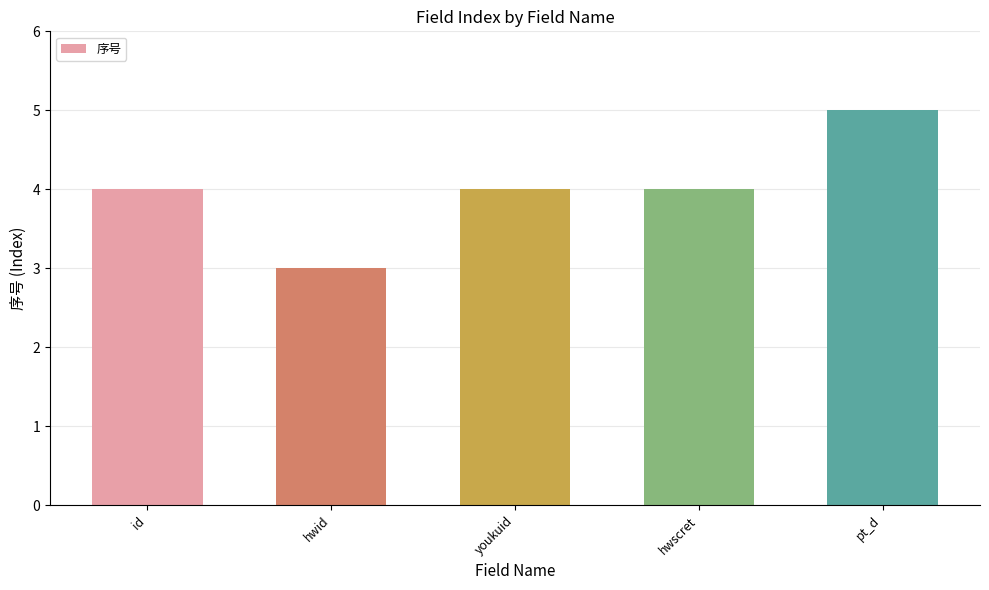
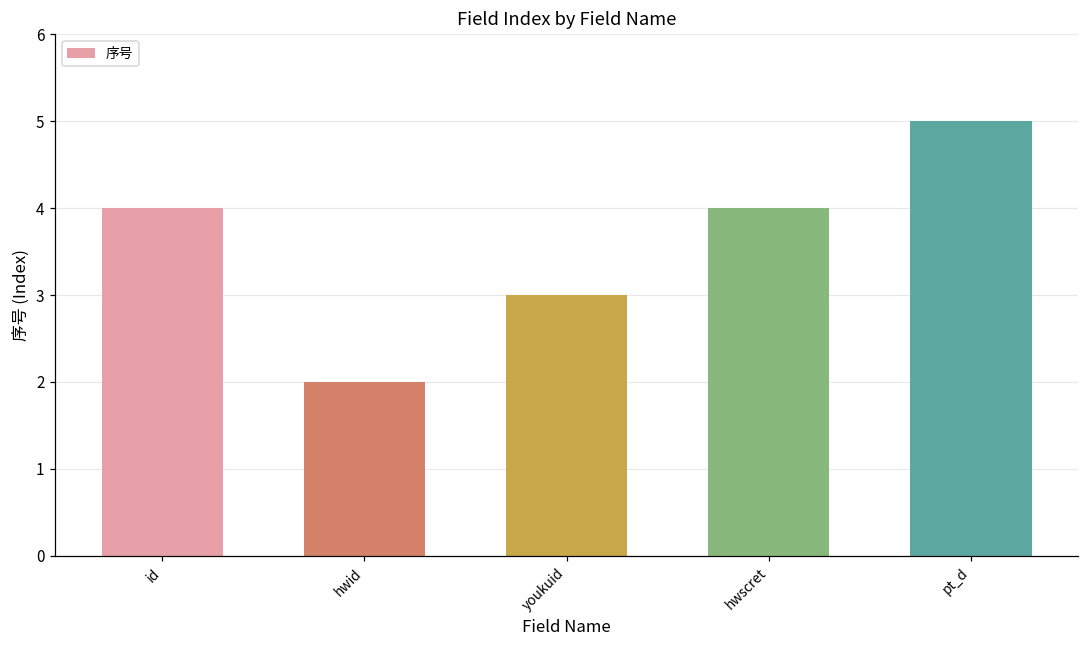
  {
    "id": 4,
-   "hwid": 3,
-   "youkuid": 4,
+   "hwid": 2,
+   "youkuid": 3,
    "hwscret": 4,
    "pt_d": 5
  }
